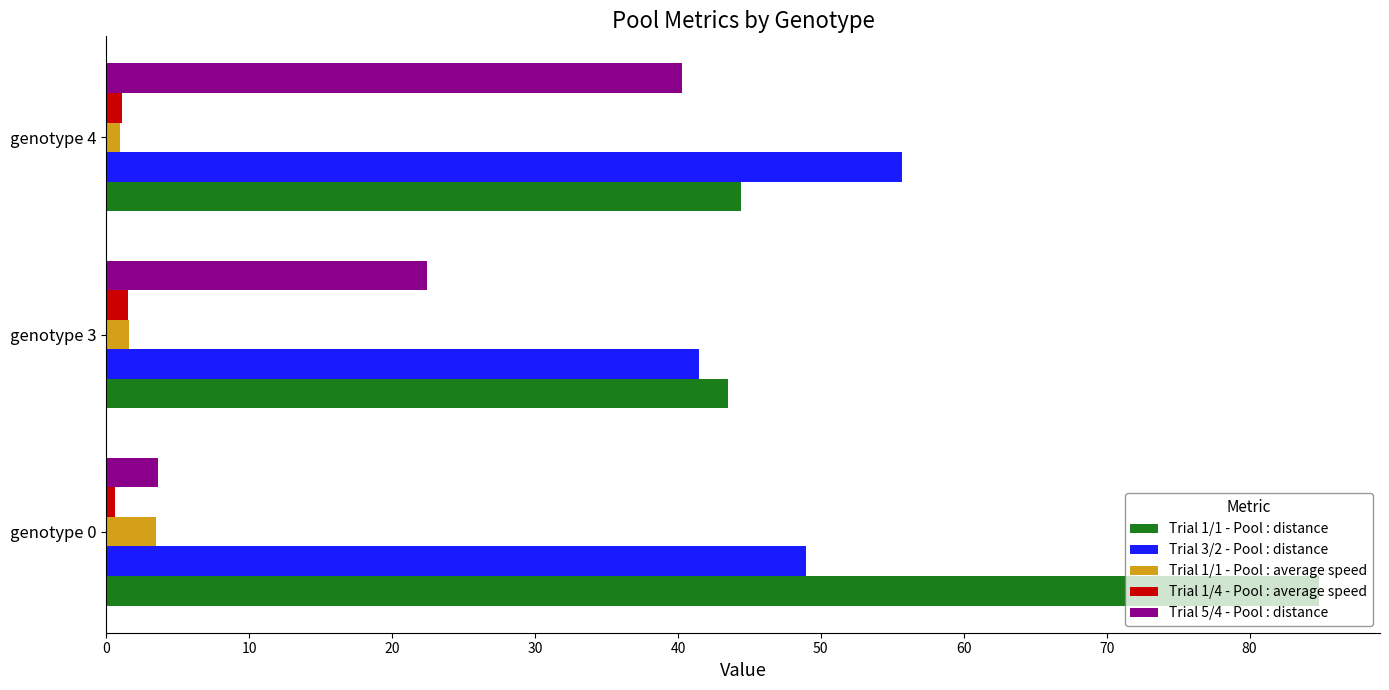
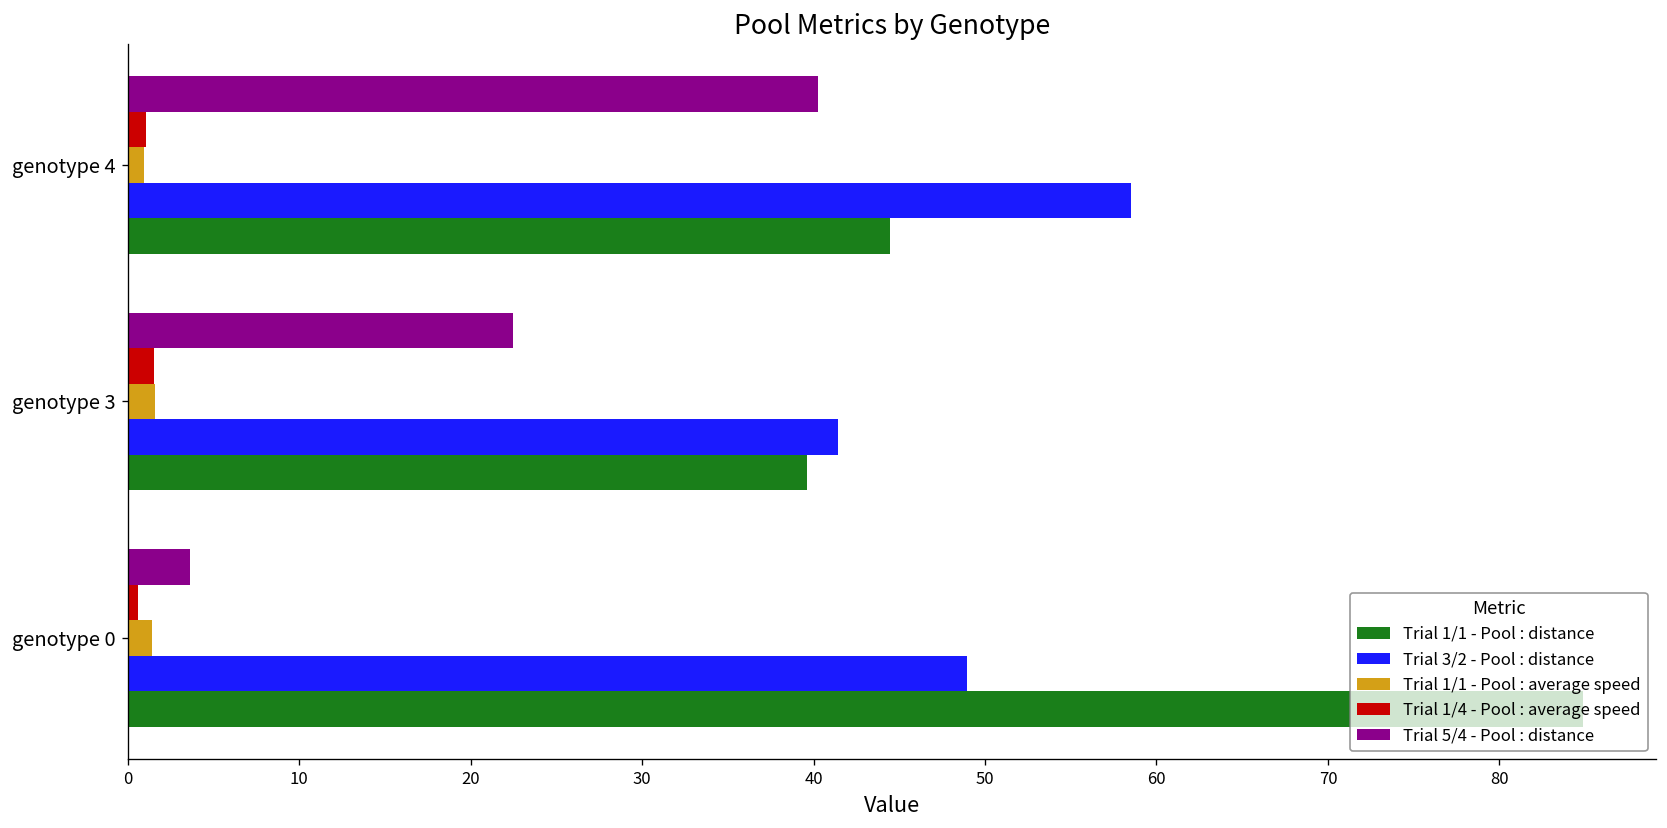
  {
    "Trial 1/1 - Pool : distance": {
      "genotype 4": 44.4,
-     "genotype 3": 43.5
+     "genotype 3": 39.6
    },
    "Trial 3/2 - Pool : distance": {
-     "genotype 4": 55.7,
+     "genotype 4": 58.5,
      "genotype 3": 41.5,
      "genotype 0": 49.0
    },
    "Trial 1/1 - Pool : average speed": {
      "genotype 4": 1.0,
      "genotype 3": 1.6,
-     "genotype 0": 3.5
+     "genotype 0": 1.4
    },
    "Trial 1/4 - Pool : average speed": {
      "genotype 4": 1.1,
      "genotype 3": 1.5,
      "genotype 0": 0.6
    },
    "Trial 5/4 - Pool : distance": {
      "genotype 4": 40.3,
      "genotype 3": 22.5,
      "genotype 0": 3.6
    }
  }
